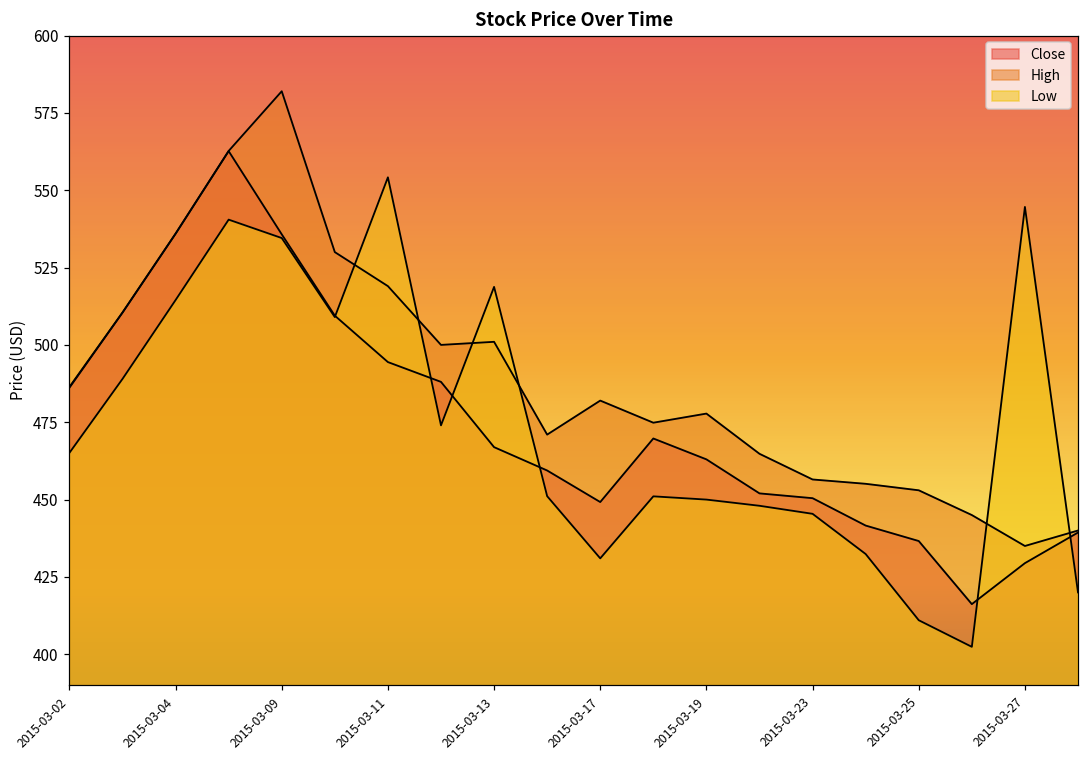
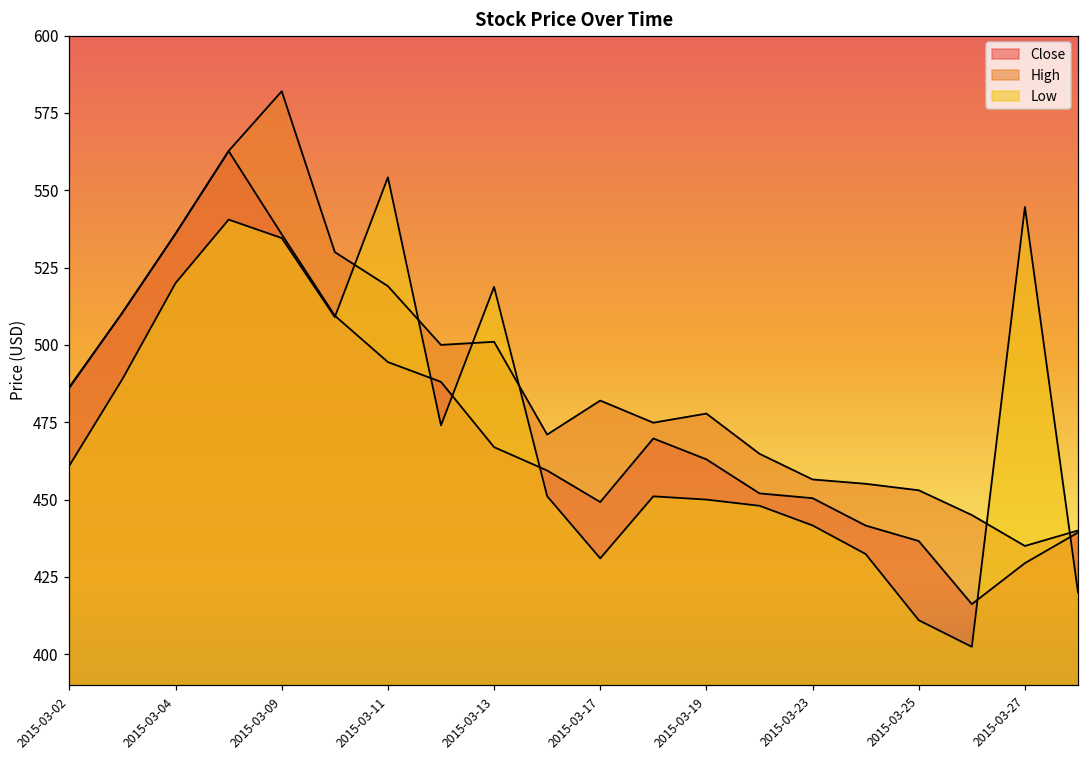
  {
    "Low": {
-     "2015-03-02": 465,
-     "2015-03-04": 515,
+     "2015-03-02": 461,
+     "2015-03-04": 520,
      "2015-03-09": 535,
      "2015-03-11": 554,
      "2015-03-13": 519,
      "2015-03-17": 431,
      "2015-03-19": 450,
-     "2015-03-23": 445,
+     "2015-03-23": 442,
      "2015-03-25": 411,
      "2015-03-27": 545
    }
  }
